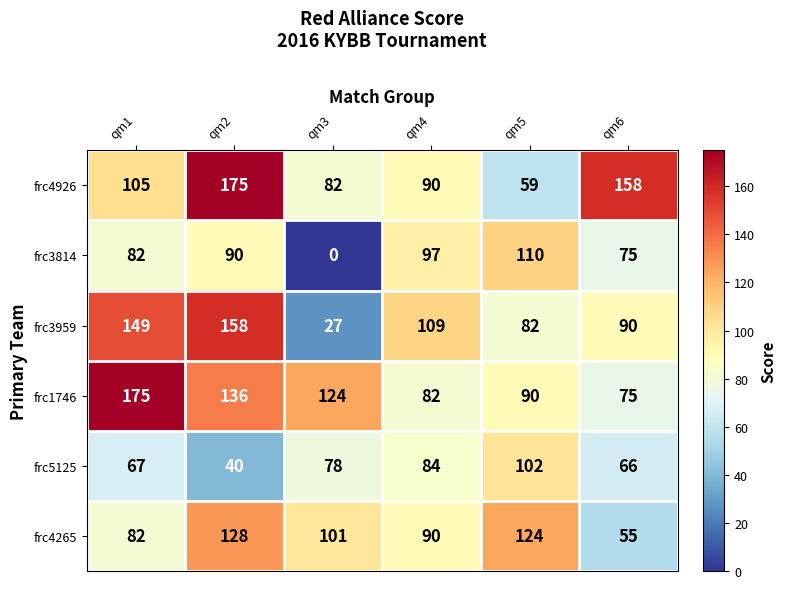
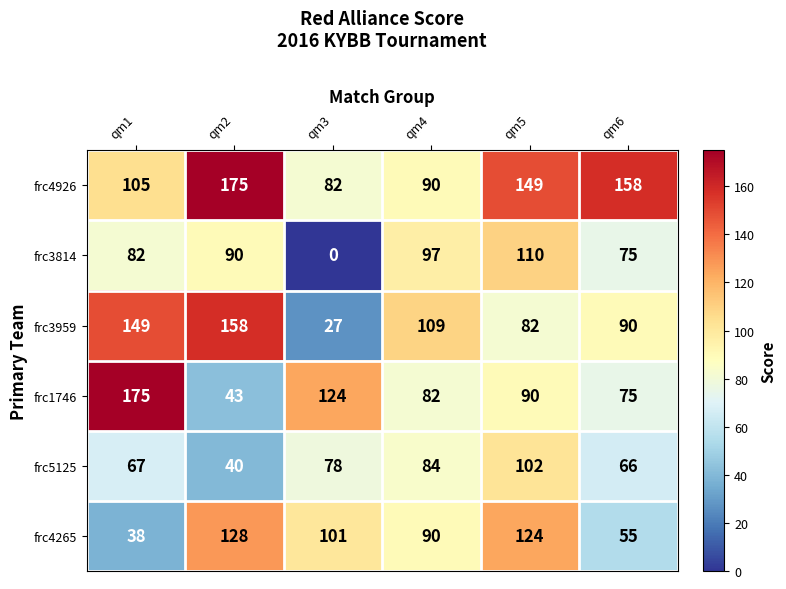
  {
    "frc4926": {
      "qm1": 105,
      "qm2": 175,
      "qm3": 82,
      "qm4": 90,
-     "qm5": 59,
+     "qm5": 149,
      "qm6": 158
    },
    "frc3814": {
      "qm1": 82,
      "qm2": 90,
      "qm3": 0,
      "qm4": 97,
      "qm5": 110,
      "qm6": 75
    },
    "frc3959": {
      "qm1": 149,
      "qm2": 158,
      "qm3": 27,
      "qm4": 109,
      "qm5": 82,
      "qm6": 90
    },
    "frc1746": {
      "qm1": 175,
-     "qm2": 136,
+     "qm2": 43,
      "qm3": 124,
      "qm4": 82,
      "qm5": 90,
      "qm6": 75
    },
    "frc5125": {
      "qm1": 67,
      "qm2": 40,
      "qm3": 78,
      "qm4": 84,
      "qm5": 102,
      "qm6": 66
    },
    "frc4265": {
-     "qm1": 82,
+     "qm1": 38,
      "qm2": 128,
      "qm3": 101,
      "qm4": 90,
      "qm5": 124,
      "qm6": 55
    }
  }
